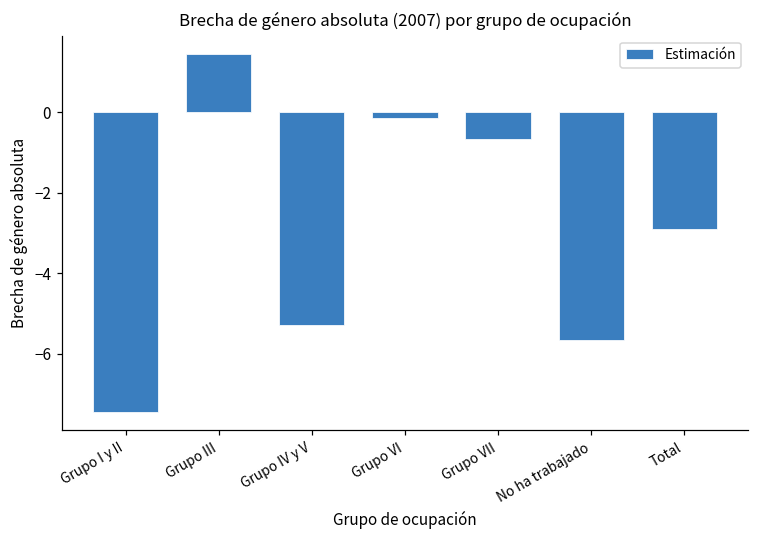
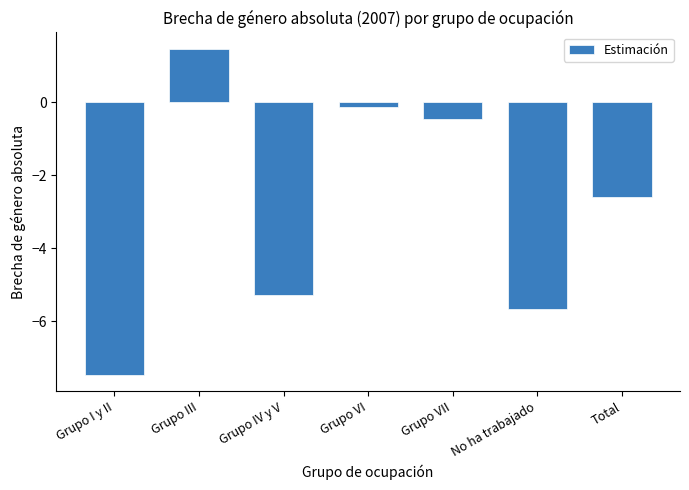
  {
    "Grupo I y II": -7.5,
    "Grupo III": 1.5,
    "Grupo IV y V": -5.3,
    "Grupo VI": -0.1,
-   "Grupo VII": -0.7,
+   "Grupo VII": -0.4,
    "No ha trabajado": -5.7,
-   "Total": -2.9
+   "Total": -2.6
  }
